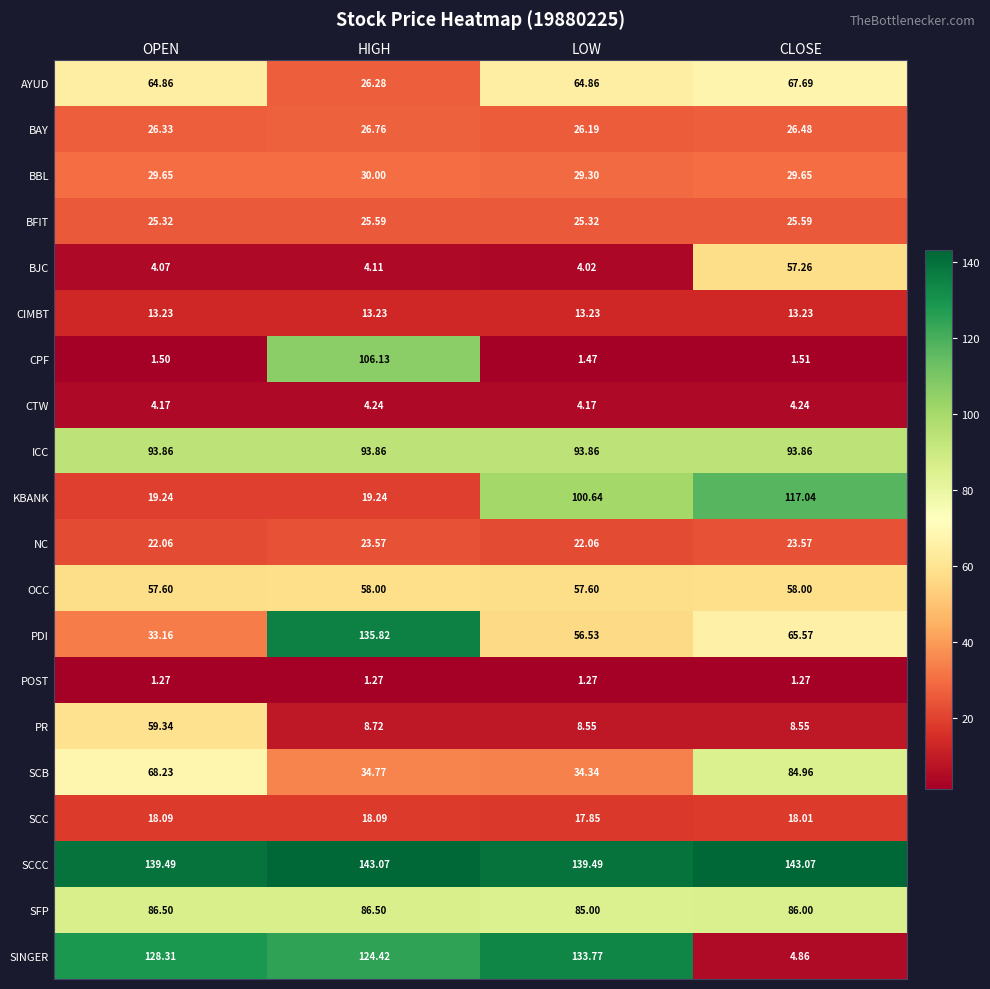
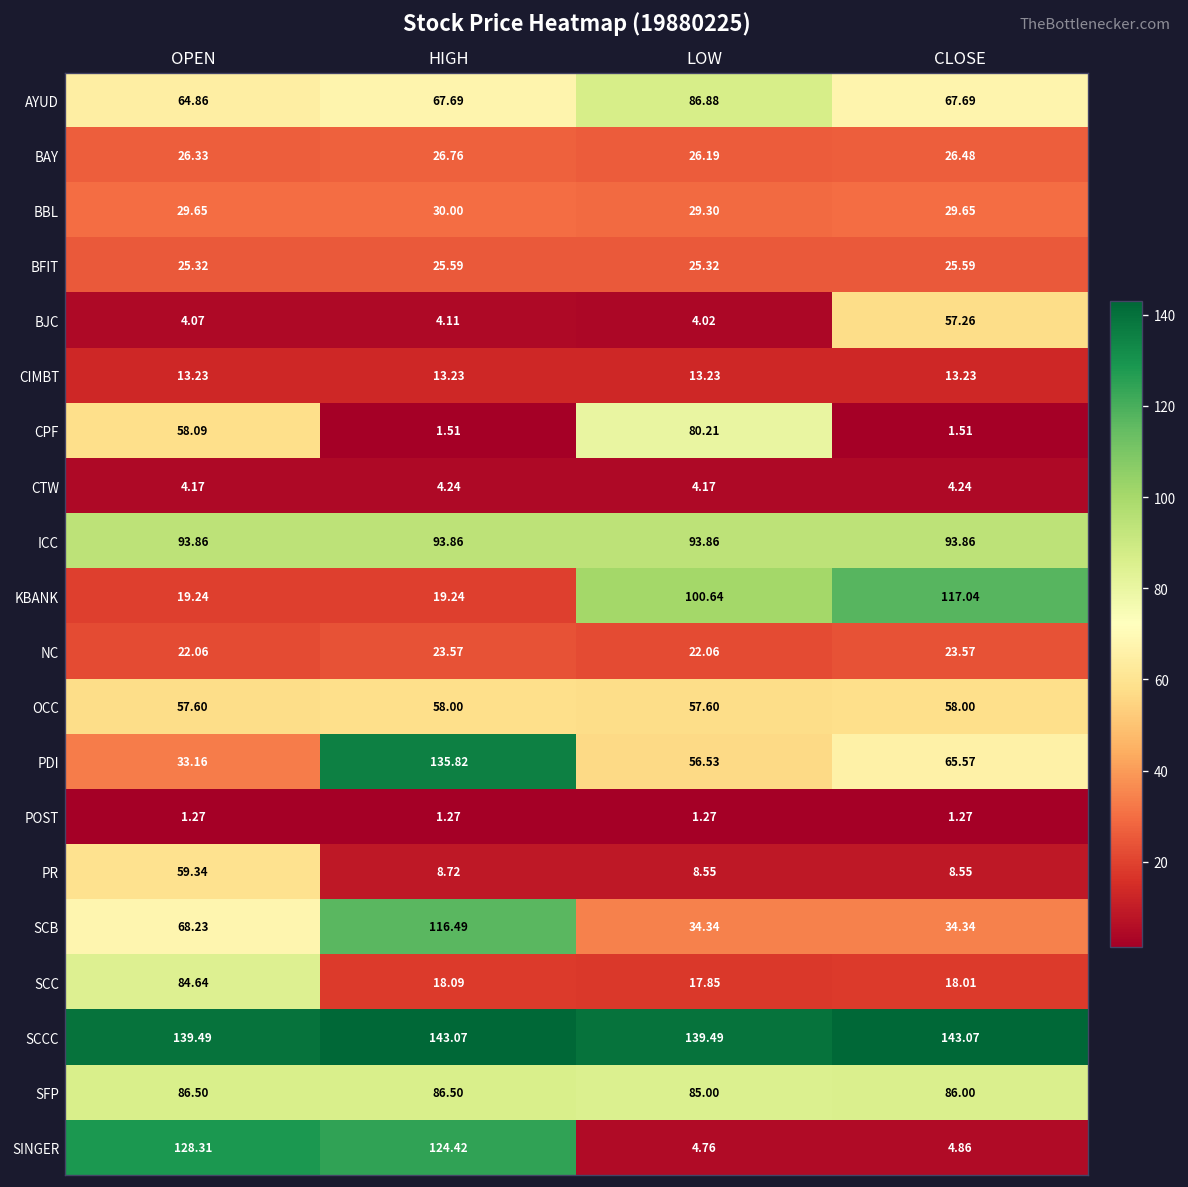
  {
    "AYUD": {
      "OPEN": 64.86,
-     "HIGH": 26.28,
-     "LOW": 64.86,
+     "HIGH": 67.69,
+     "LOW": 86.88,
      "CLOSE": 67.69
    },
    "BAY": {
      "OPEN": 26.33,
      "HIGH": 26.76,
      "LOW": 26.19,
      "CLOSE": 26.48
    },
    "BBL": {
      "OPEN": 29.65,
      "HIGH": 30.00,
      "LOW": 29.30,
      "CLOSE": 29.65
    },
    "BFIT": {
      "OPEN": 25.32,
      "HIGH": 25.59,
      "LOW": 25.32,
      "CLOSE": 25.59
    },
    "BJC": {
      "OPEN": 4.07,
      "HIGH": 4.11,
      "LOW": 4.02,
      "CLOSE": 57.26
    },
    "CIMBT": {
      "OPEN": 13.23,
      "HIGH": 13.23,
      "LOW": 13.23,
      "CLOSE": 13.23
    },
    "CPF": {
-     "OPEN": 1.50,
-     "HIGH": 106.13,
-     "LOW": 1.47,
+     "OPEN": 58.09,
+     "HIGH": 1.51,
+     "LOW": 80.21,
      "CLOSE": 1.51
    },
    "CTW": {
      "OPEN": 4.17,
      "HIGH": 4.24,
      "LOW": 4.17,
      "CLOSE": 4.24
    },
    "ICC": {
      "OPEN": 93.86,
      "HIGH": 93.86,
      "LOW": 93.86,
      "CLOSE": 93.86
    },
    "KBANK": {
      "OPEN": 19.24,
      "HIGH": 19.24,
      "LOW": 100.64,
      "CLOSE": 117.04
    },
    "NC": {
      "OPEN": 22.06,
      "HIGH": 23.57,
      "LOW": 22.06,
      "CLOSE": 23.57
    },
    "OCC": {
      "OPEN": 57.60,
      "HIGH": 58.00,
      "LOW": 57.60,
      "CLOSE": 58.00
    },
    "PDI": {
      "OPEN": 33.16,
      "HIGH": 135.82,
      "LOW": 56.53,
      "CLOSE": 65.57
    },
    "POST": {
      "OPEN": 1.27,
      "HIGH": 1.27,
      "LOW": 1.27,
      "CLOSE": 1.27
    },
    "PR": {
      "OPEN": 59.34,
      "HIGH": 8.72,
      "LOW": 8.55,
      "CLOSE": 8.55
    },
    "SCB": {
      "OPEN": 68.23,
-     "HIGH": 34.77,
+     "HIGH": 116.49,
      "LOW": 34.34,
-     "CLOSE": 84.96
+     "CLOSE": 34.34
    },
    "SCC": {
-     "OPEN": 18.09,
+     "OPEN": 84.64,
      "HIGH": 18.09,
      "LOW": 17.85,
      "CLOSE": 18.01
    },
    "SCCC": {
      "OPEN": 139.49,
      "HIGH": 143.07,
      "LOW": 139.49,
      "CLOSE": 143.07
    },
    "SFP": {
      "OPEN": 86.50,
      "HIGH": 86.50,
      "LOW": 85.00,
      "CLOSE": 86.00
    },
    "SINGER": {
      "OPEN": 128.31,
      "HIGH": 124.42,
-     "LOW": 133.77,
+     "LOW": 4.76,
      "CLOSE": 4.86
    }
  }
